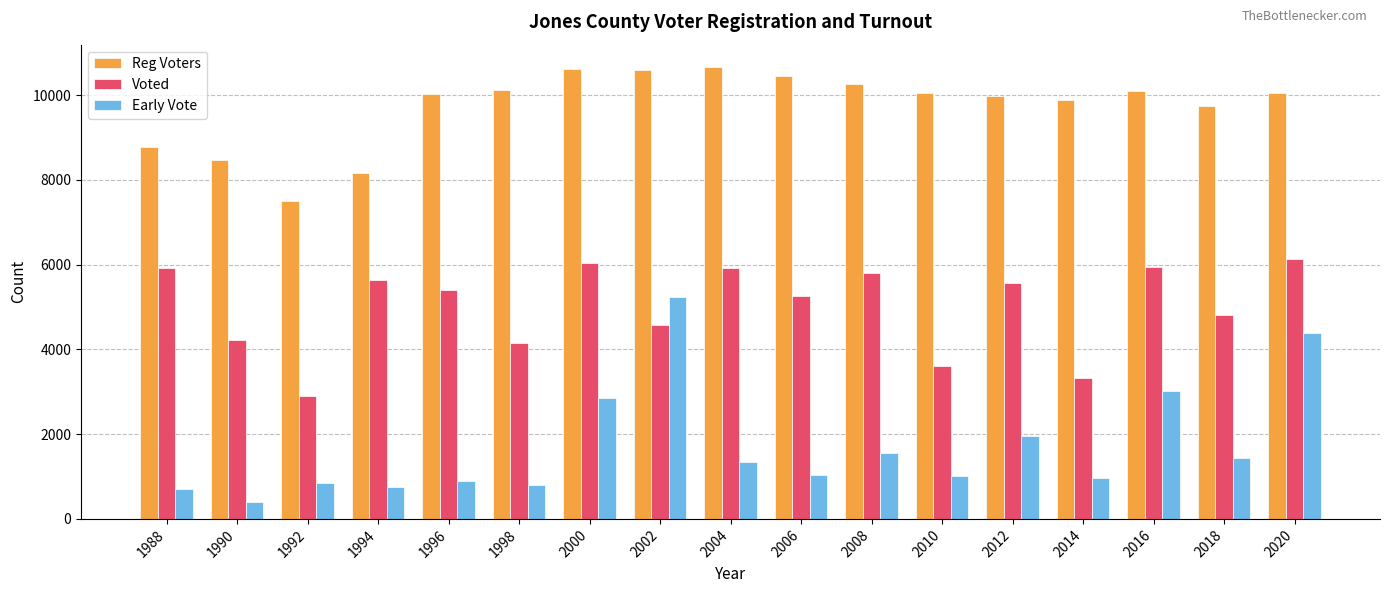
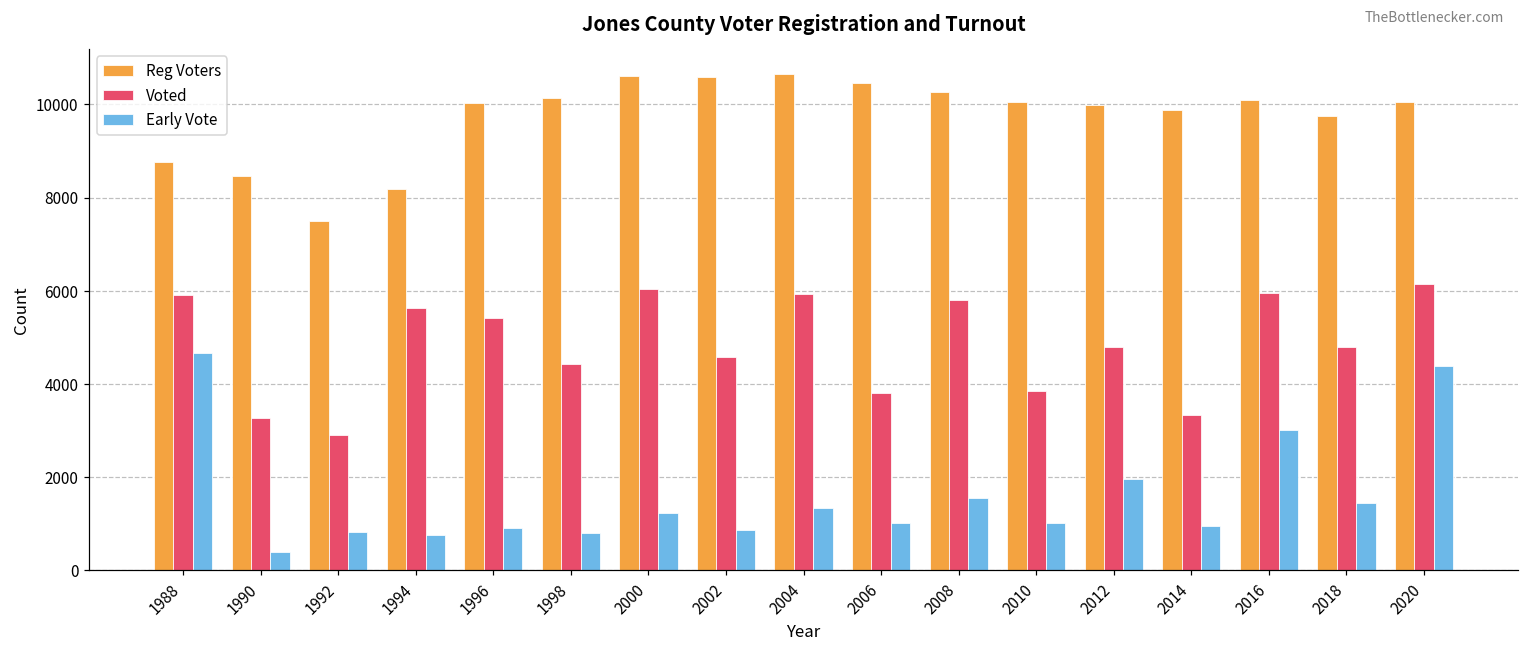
  {
    "Reg Voters": {
      "1988": 8800,
      "1990": 8500,
      "1992": 7500,
      "1994": 8200,
      "1996": 10000,
      "1998": 10100,
      "2000": 10600,
      "2002": 10600,
      "2004": 10700,
      "2006": 10500,
      "2008": 10300,
      "2010": 10100,
      "2012": 10000,
      "2014": 9900,
      "2016": 10100,
      "2018": 9800,
      "2020": 10000
    },
    "Voted": {
      "1988": 5900,
-     "1990": 4200,
+     "1990": 3300,
      "1992": 2900,
      "1994": 5600,
      "1996": 5400,
-     "1998": 4200,
+     "1998": 4400,
      "2000": 6000,
      "2002": 4600,
      "2004": 5900,
-     "2006": 5300,
+     "2006": 3800,
      "2008": 5800,
-     "2010": 3600,
-     "2012": 5600,
+     "2010": 3900,
+     "2012": 4800,
      "2014": 3300,
      "2016": 6000,
      "2018": 4800,
      "2020": 6100
    },
    "Early Vote": {
-     "1988": 700,
+     "1988": 4700,
      "1990": 400,
      "1992": 800,
      "1994": 800,
      "1996": 900,
      "1998": 800,
-     "2000": 2800,
-     "2002": 5200,
+     "2000": 1200,
+     "2002": 900,
      "2004": 1300,
      "2006": 1000,
      "2008": 1600,
      "2010": 1000,
      "2012": 2000,
      "2014": 1000,
      "2016": 3000,
      "2018": 1400,
      "2020": 4400
    }
  }
